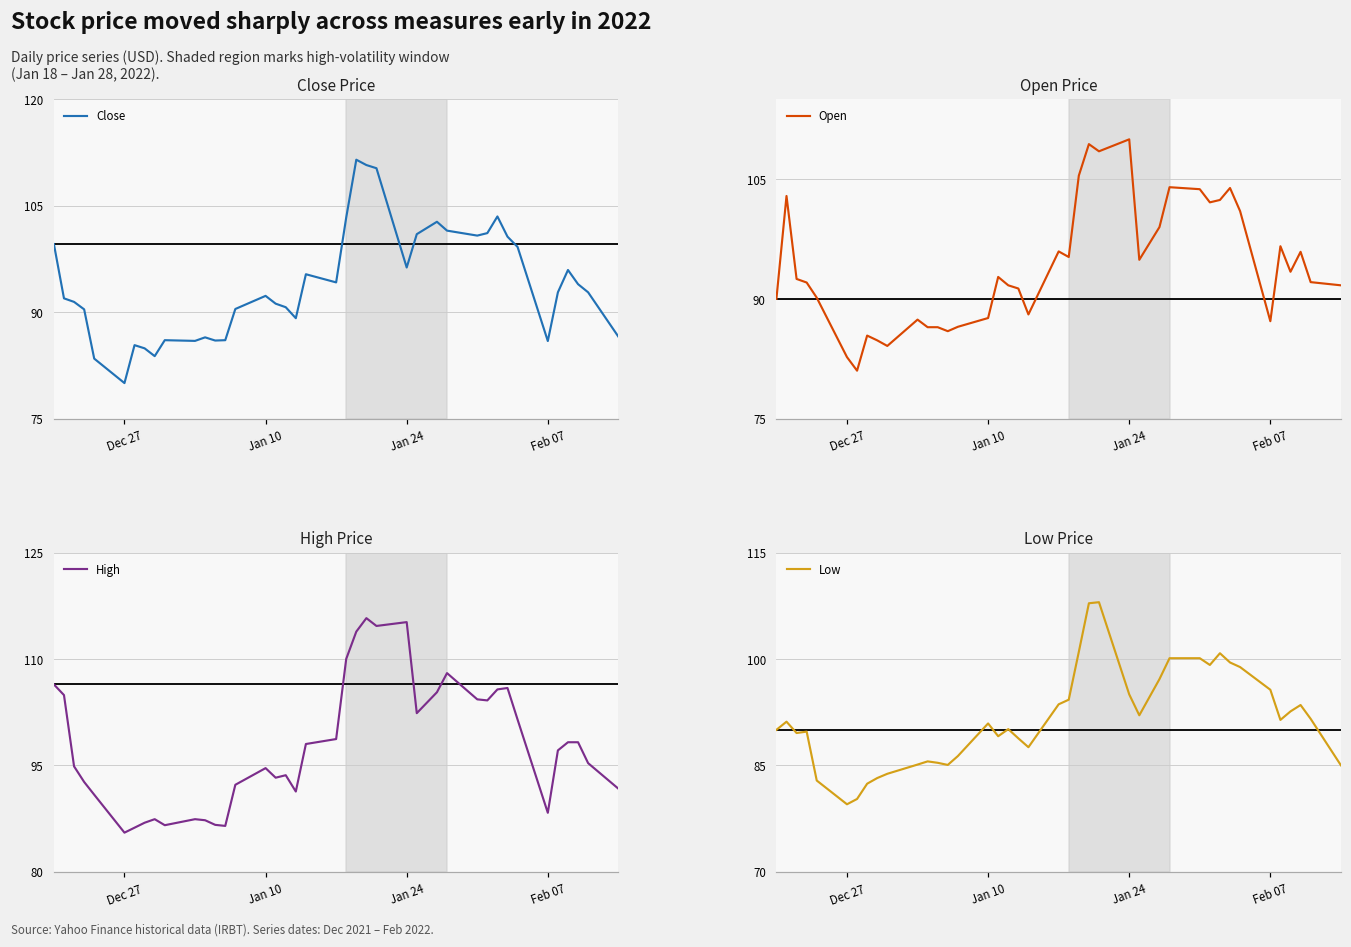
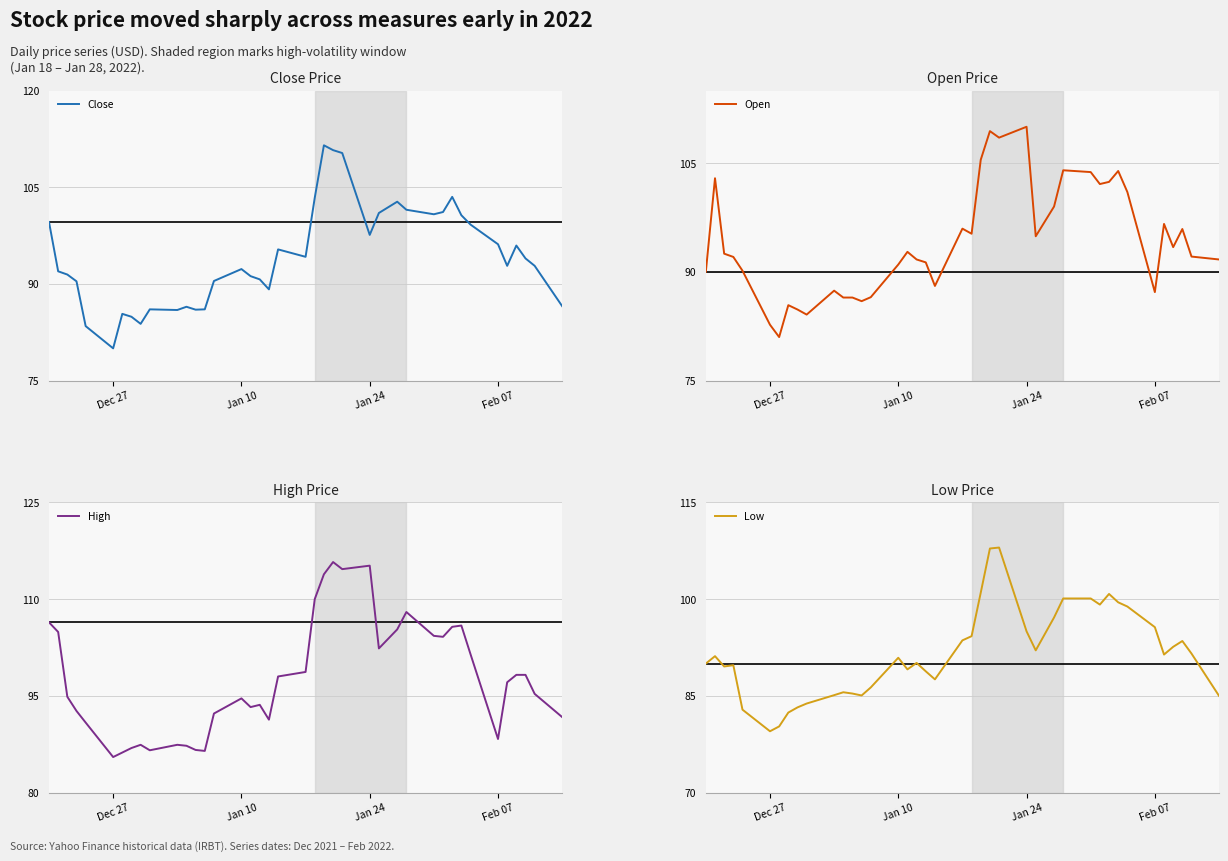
  {
    "Close Price": {
      "Dec 27": 80,
      "Jan 10": 92,
-     "Jan 24": 96,
-     "Feb 07": 86
+     "Jan 24": 98,
+     "Feb 07": 96
    },
    "Open Price": {
      "Dec 27": 83,
-     "Jan 10": 88,
+     "Jan 10": 91,
      "Jan 24": 110,
      "Feb 07": 87
    },
    "High Price": {
      "Dec 27": 86,
      "Jan 10": 95,
      "Jan 24": 115,
      "Feb 07": 88
    },
    "Low Price": {
      "Dec 27": 80,
      "Jan 10": 91,
      "Jan 24": 95,
      "Feb 07": 96
    }
  }
